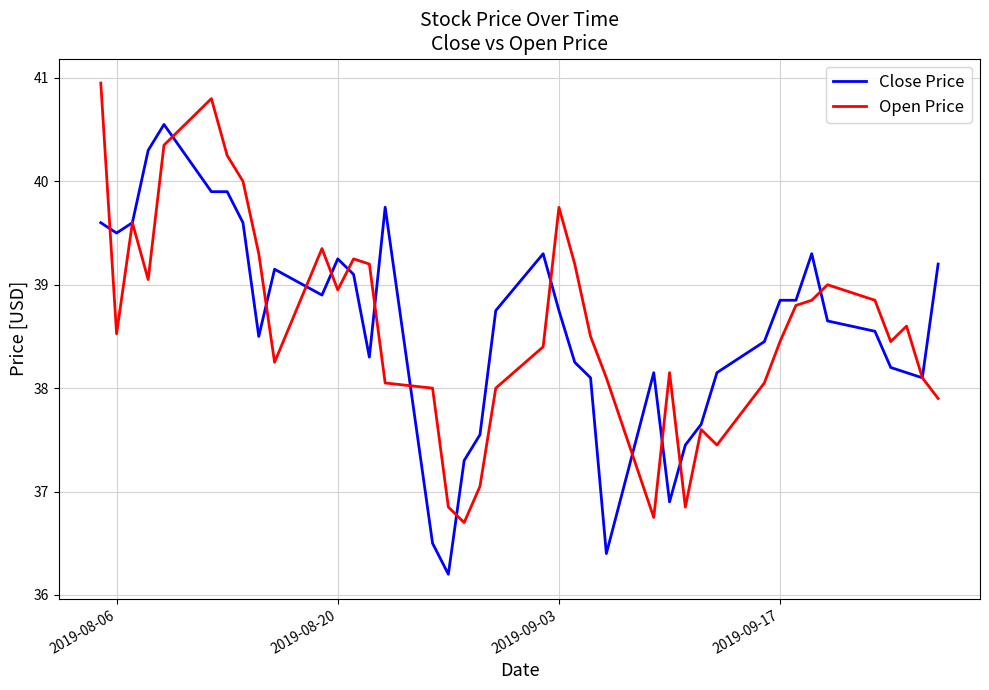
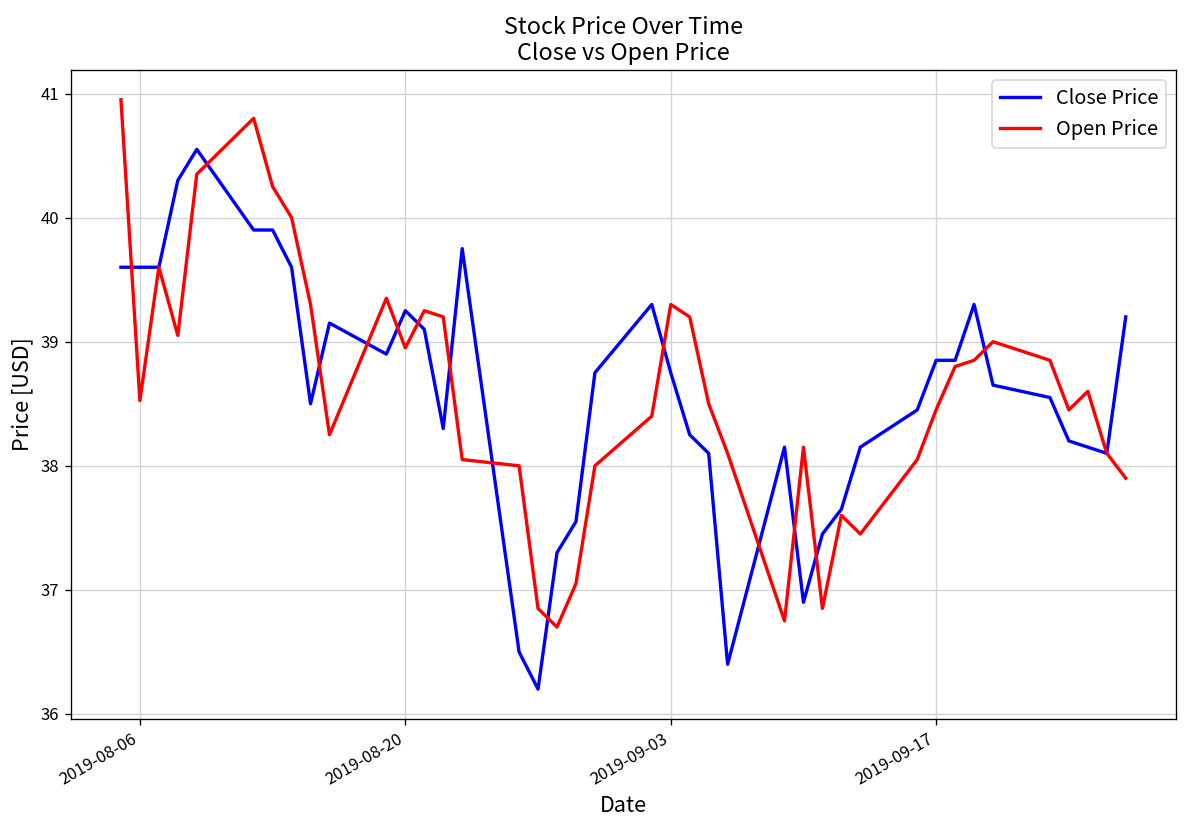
  {
    "Close Price": {
-     "2019-08-06": 39.5,
+     "2019-08-06": 39.6,
      "2019-08-20": 39.25,
      "2019-09-03": 38.75,
      "2019-09-17": 38.85
    },
    "Open Price": {
      "2019-08-06": 38.53,
      "2019-08-20": 38.95,
-     "2019-09-03": 39.75,
+     "2019-09-03": 39.30,
      "2019-09-17": 38.45
    }
  }
